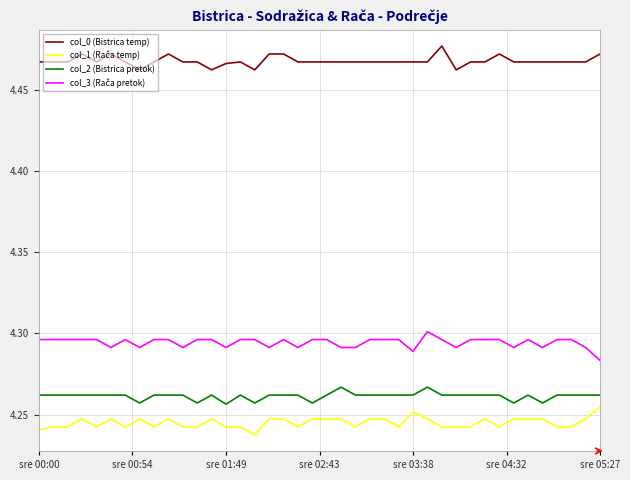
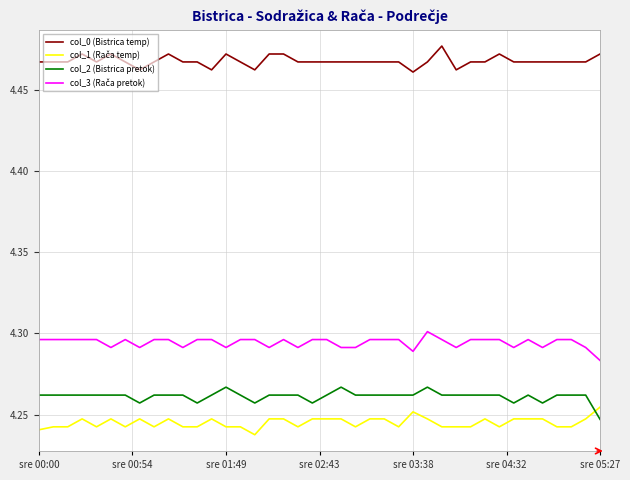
  {
    "col_0 (Bistrica temp)": {
      "sre 00:00": 4.467,
-     "sre 01:49": 4.466,
-     "sre 03:38": 4.467,
+     "sre 01:49": 4.472,
+     "sre 03:38": 4.461,
      "sre 05:27": 4.472
    },
    "col_1 (Rača temp)": {
      "sre 00:00": 4.241,
      "sre 01:49": 4.242,
      "sre 03:38": 4.252,
      "sre 05:27": 4.255
    },
    "col_2 (Bistrica pretok)": {
      "sre 00:00": 4.262,
-     "sre 01:49": 4.256,
+     "sre 01:49": 4.267,
      "sre 03:38": 4.262,
-     "sre 05:27": 4.262
+     "sre 05:27": 4.247
    },
    "col_3 (Rača pretok)": {
      "sre 00:00": 4.296,
      "sre 01:49": 4.291,
      "sre 03:38": 4.289,
      "sre 05:27": 4.283
    }
  }
